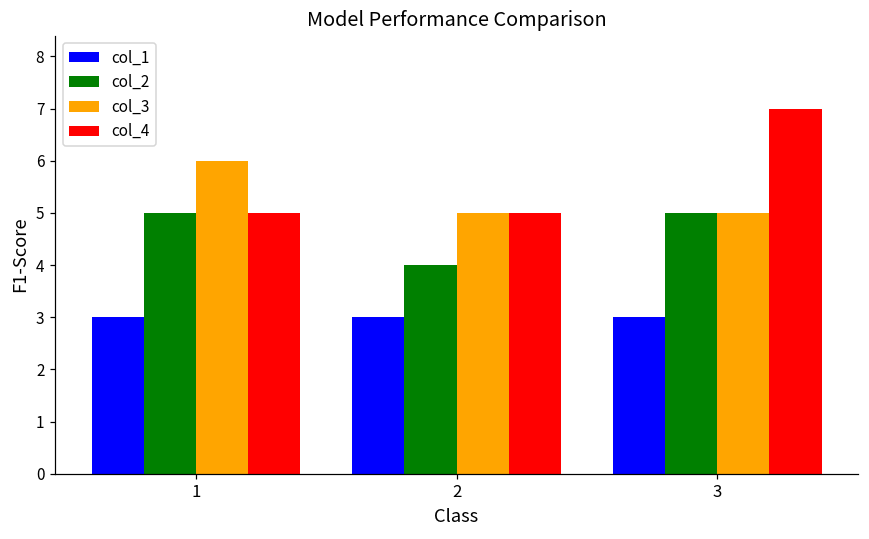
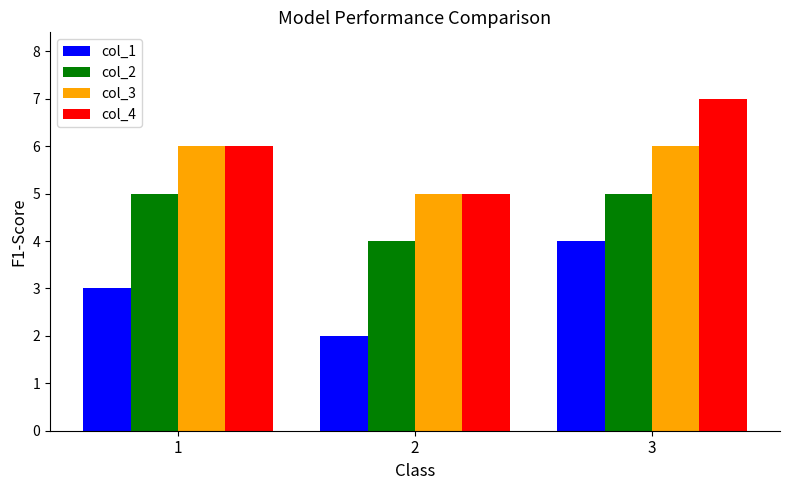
  {
    "col_1": {
      "1": 3,
-     "2": 3,
-     "3": 3
+     "2": 2,
+     "3": 4
    },
    "col_2": {
      "1": 5,
      "2": 4,
      "3": 5
    },
    "col_3": {
      "1": 6,
      "2": 5,
-     "3": 5
+     "3": 6
    },
    "col_4": {
-     "1": 5,
+     "1": 6,
      "2": 5,
      "3": 7
    }
  }
